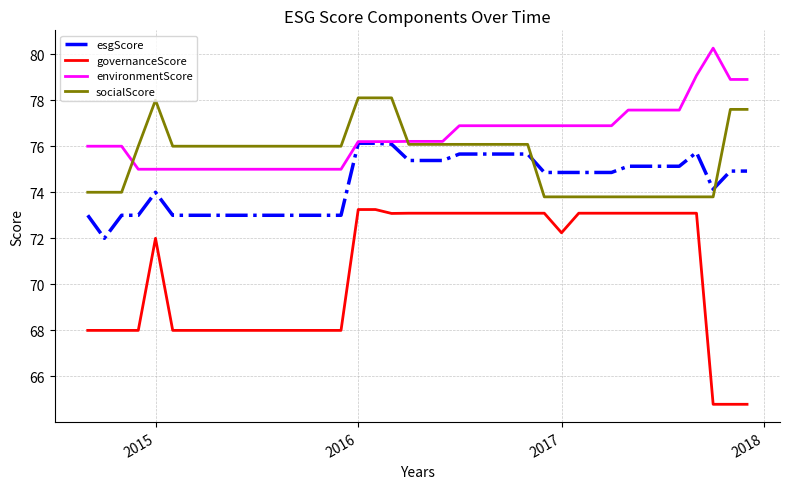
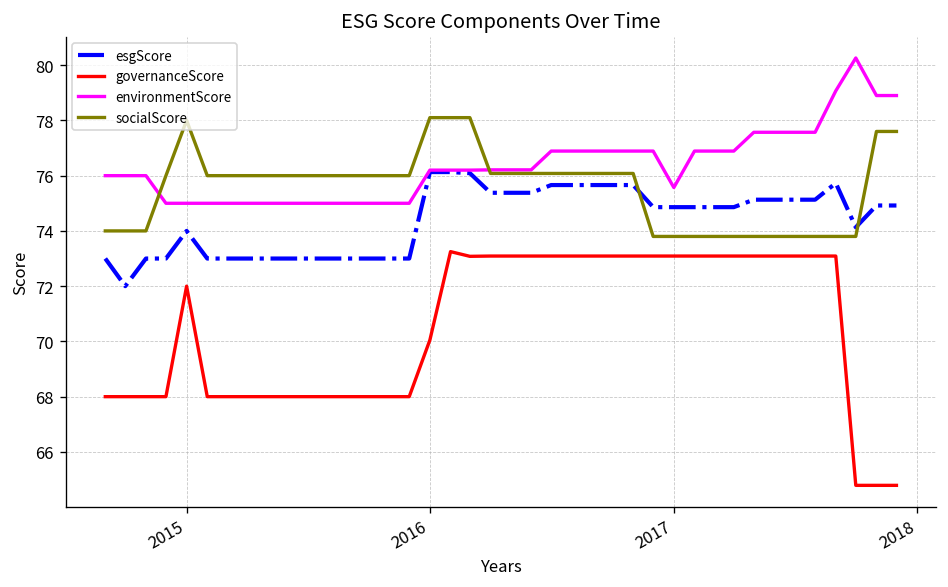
  {
    "esgScore": {
      "2015": 74.0,
      "2017": 74.9
    },
    "governanceScore": {
      "2015": 72.0,
-     "2016": 73.3,
-     "2017": 72.2
+     "2016": 70.1,
+     "2017": 73.1
    },
    "environmentScore": {
      "2015": 75.0,
-     "2017": 76.9
+     "2017": 75.6
    },
    "socialScore": {
      "2016": 78.1,
      "2017": 73.8
    }
  }
